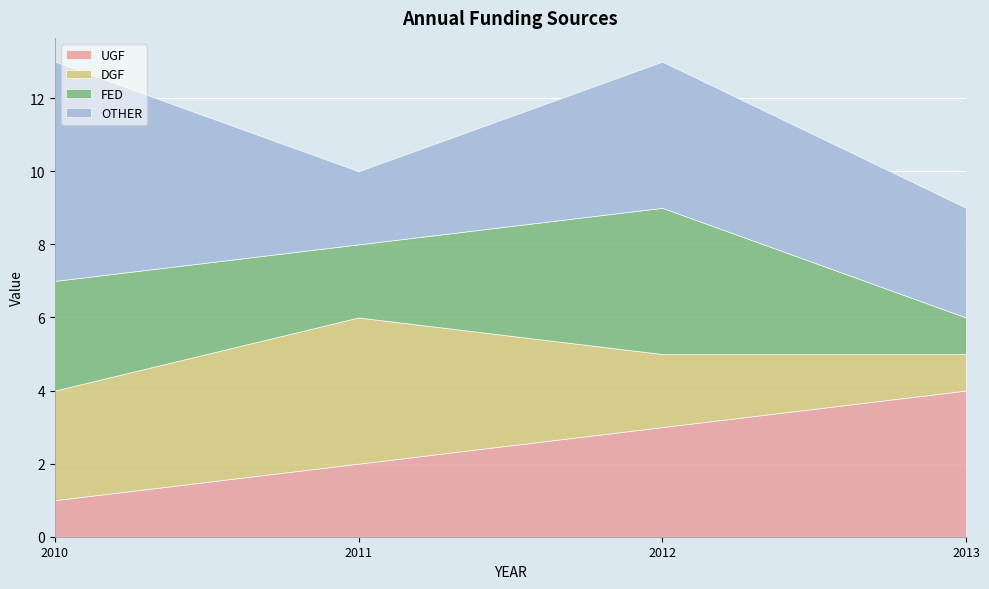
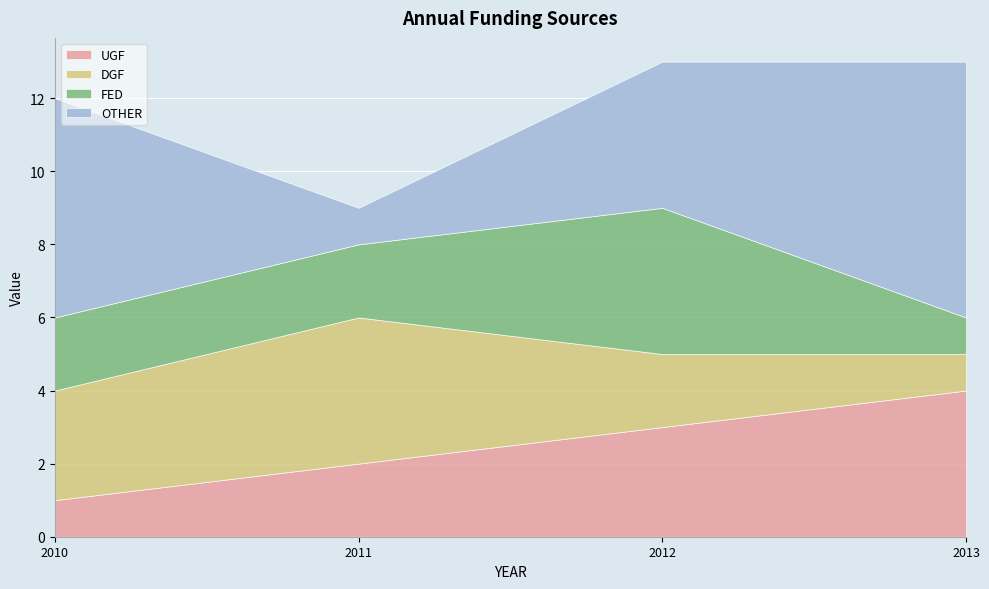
  {
    "FED": {
-     "2010": 3,
+     "2010": 2,
      "2011": 2,
      "2012": 4,
      "2013": 1
    },
    "OTHER": {
      "2010": 6,
-     "2011": 2,
+     "2011": 1,
      "2012": 4,
-     "2013": 3
+     "2013": 7
    }
  }
